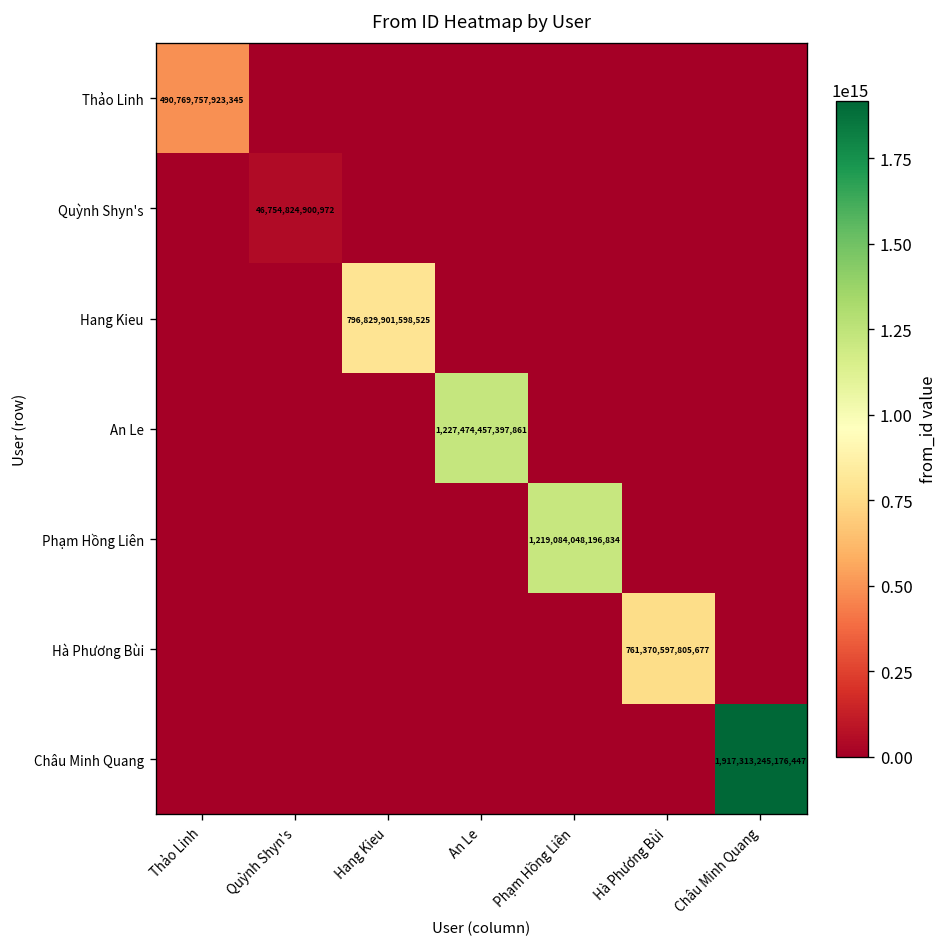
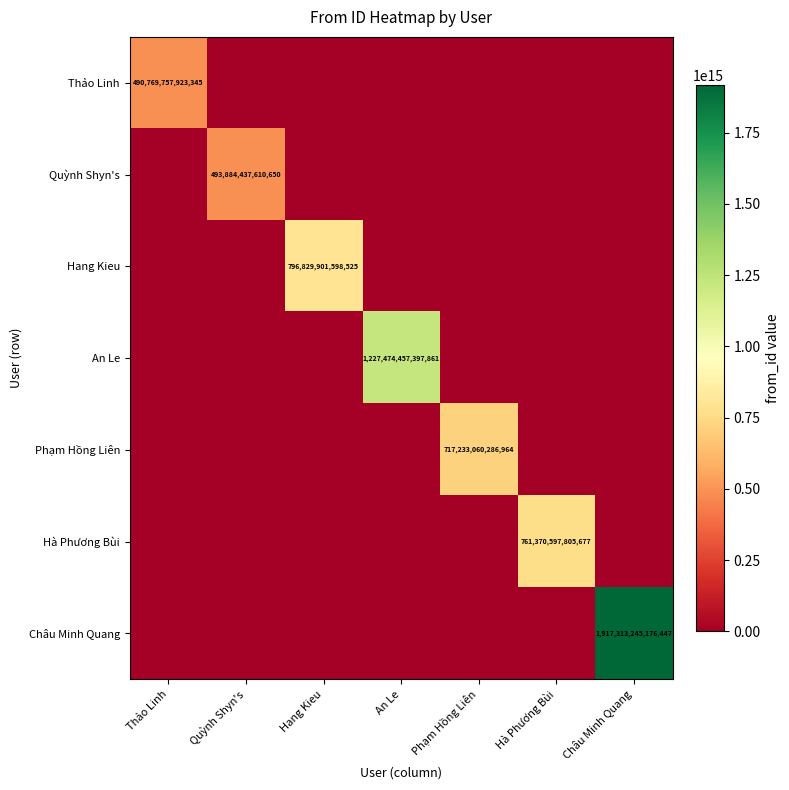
  {
    "Thảo Linh": {
      "Thảo Linh": "490,769,757,923,345"
    },
    "Quỳnh Shyn's": {
-     "Quỳnh Shyn's": "46,754,824,900,972"
+     "Quỳnh Shyn's": "493,884,437,610,650"
    },
    "Hang Kieu": {
      "Hang Kieu": "796,829,901,598,525"
    },
    "An Le": {
      "An Le": "1,227,474,457,397,861"
    },
    "Phạm Hồng Liên": {
-     "Phạm Hồng Liên": "1,219,084,048,196,834"
+     "Phạm Hồng Liên": "717,233,060,286,964"
    },
    "Hà Phương Bùi": {
      "Hà Phương Bùi": "761,370,597,805,677"
    },
    "Châu Minh Quang": {
      "Châu Minh Quang": "1,917,313,245,176,447"
    }
  }
